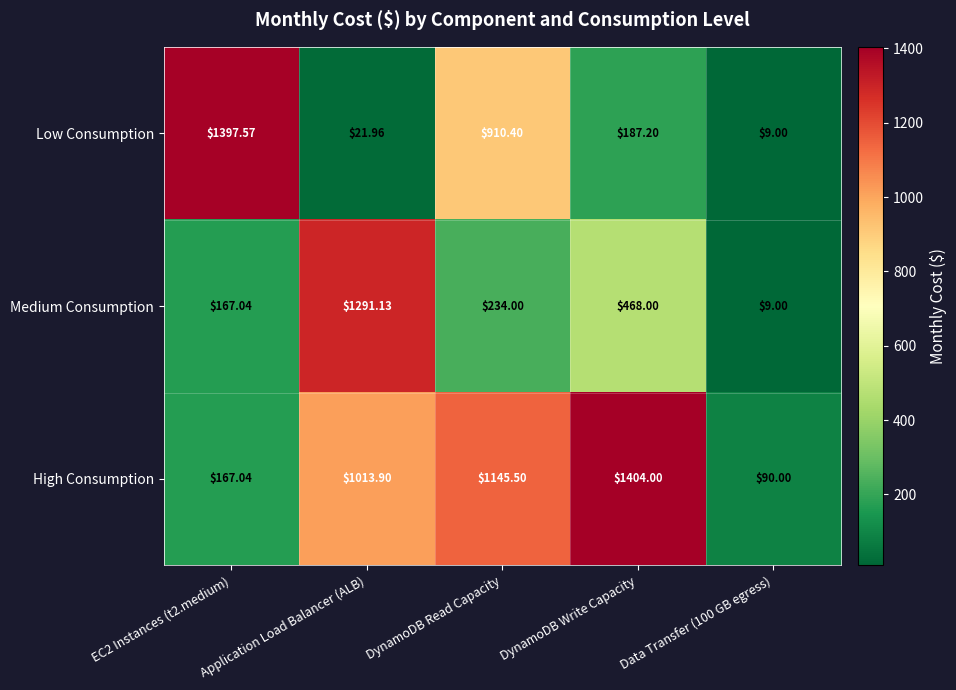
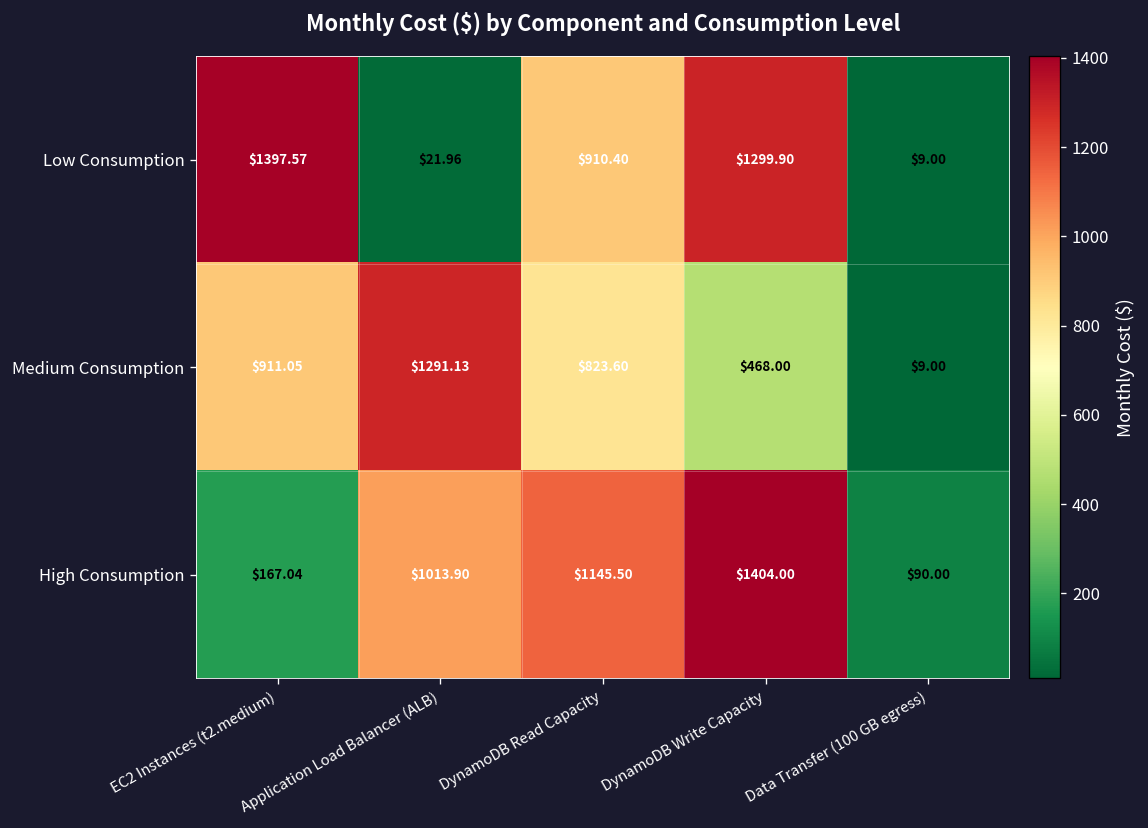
  {
    "Low Consumption": {
      "EC2 Instances (t2.medium)": "$1397.57",
      "Application Load Balancer (ALB)": "$21.96",
      "DynamoDB Read Capacity": "$910.40",
-     "DynamoDB Write Capacity": "$187.20",
+     "DynamoDB Write Capacity": "$1299.90",
      "Data Transfer (100 GB egress)": "$9.00"
    },
    "Medium Consumption": {
-     "EC2 Instances (t2.medium)": "$167.04",
+     "EC2 Instances (t2.medium)": "$911.05",
      "Application Load Balancer (ALB)": "$1291.13",
-     "DynamoDB Read Capacity": "$234.00",
+     "DynamoDB Read Capacity": "$823.60",
      "DynamoDB Write Capacity": "$468.00",
      "Data Transfer (100 GB egress)": "$9.00"
    },
    "High Consumption": {
      "EC2 Instances (t2.medium)": "$167.04",
      "Application Load Balancer (ALB)": "$1013.90",
      "DynamoDB Read Capacity": "$1145.50",
      "DynamoDB Write Capacity": "$1404.00",
      "Data Transfer (100 GB egress)": "$90.00"
    }
  }
